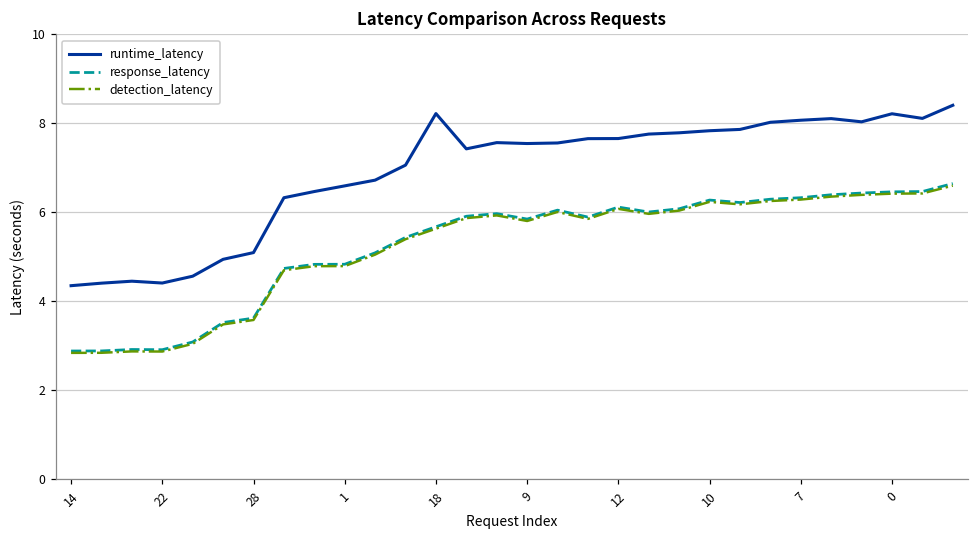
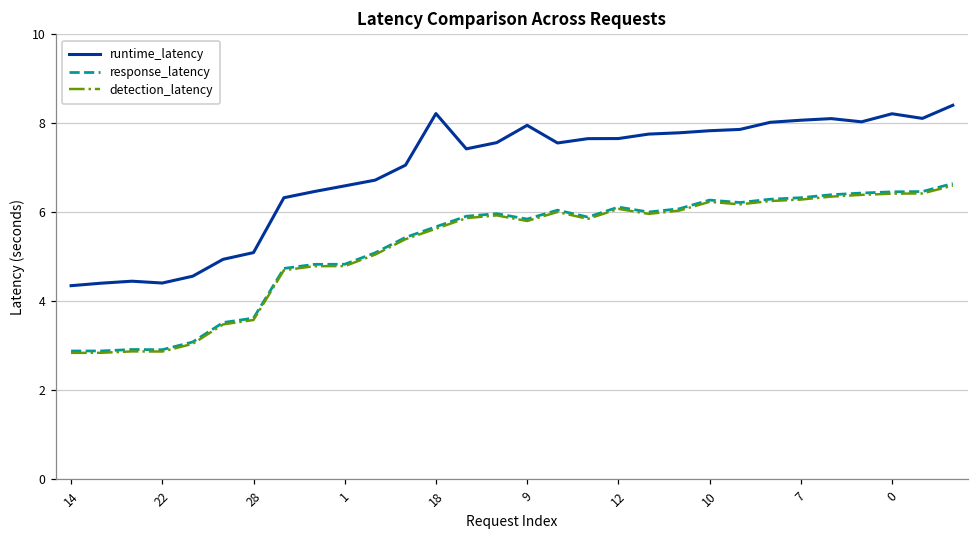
  {
    "runtime_latency": {
      "14": 4.4,
      "22": 4.4,
      "28": 5.1,
      "1": 6.6,
      "18": 8.2,
-     "9": 7.5,
+     "9": 8.0,
      "12": 7.7,
      "10": 7.8,
      "7": 8.1,
      "0": 8.2
    }
  }
